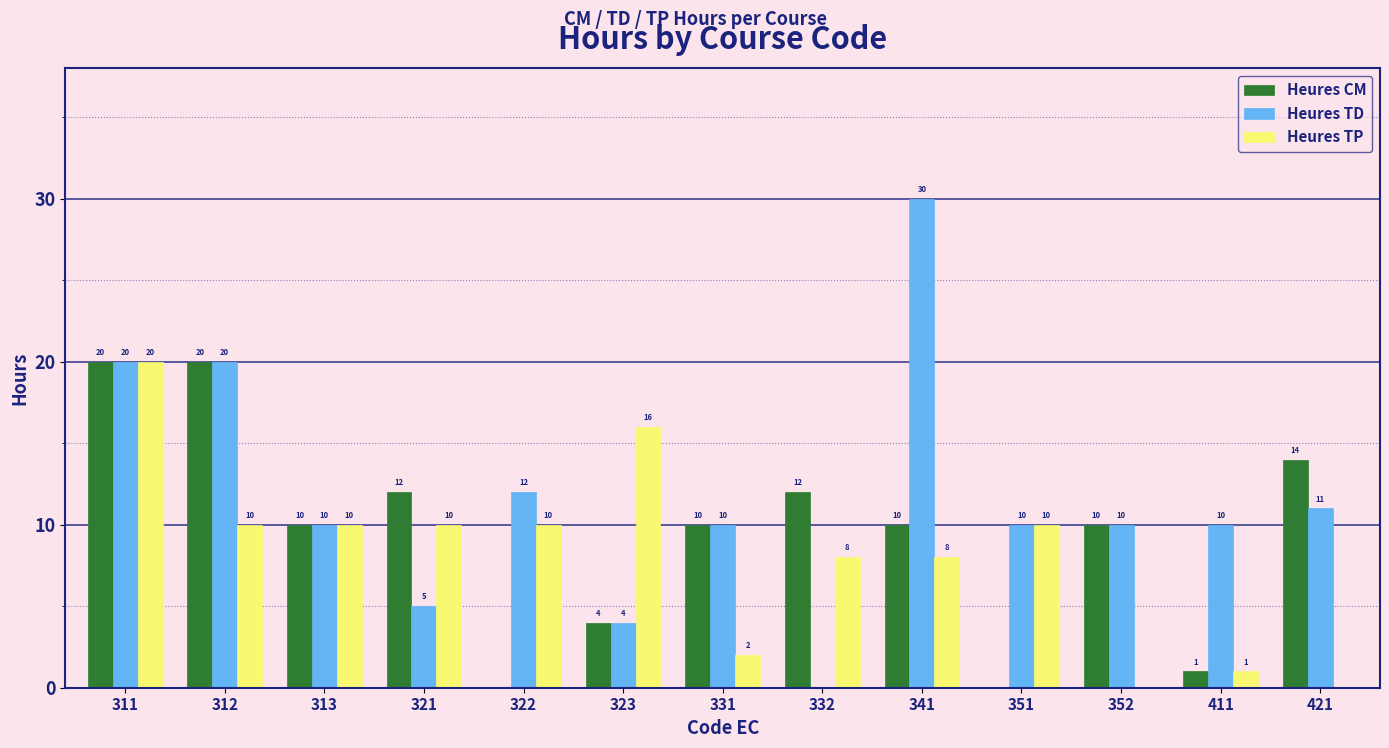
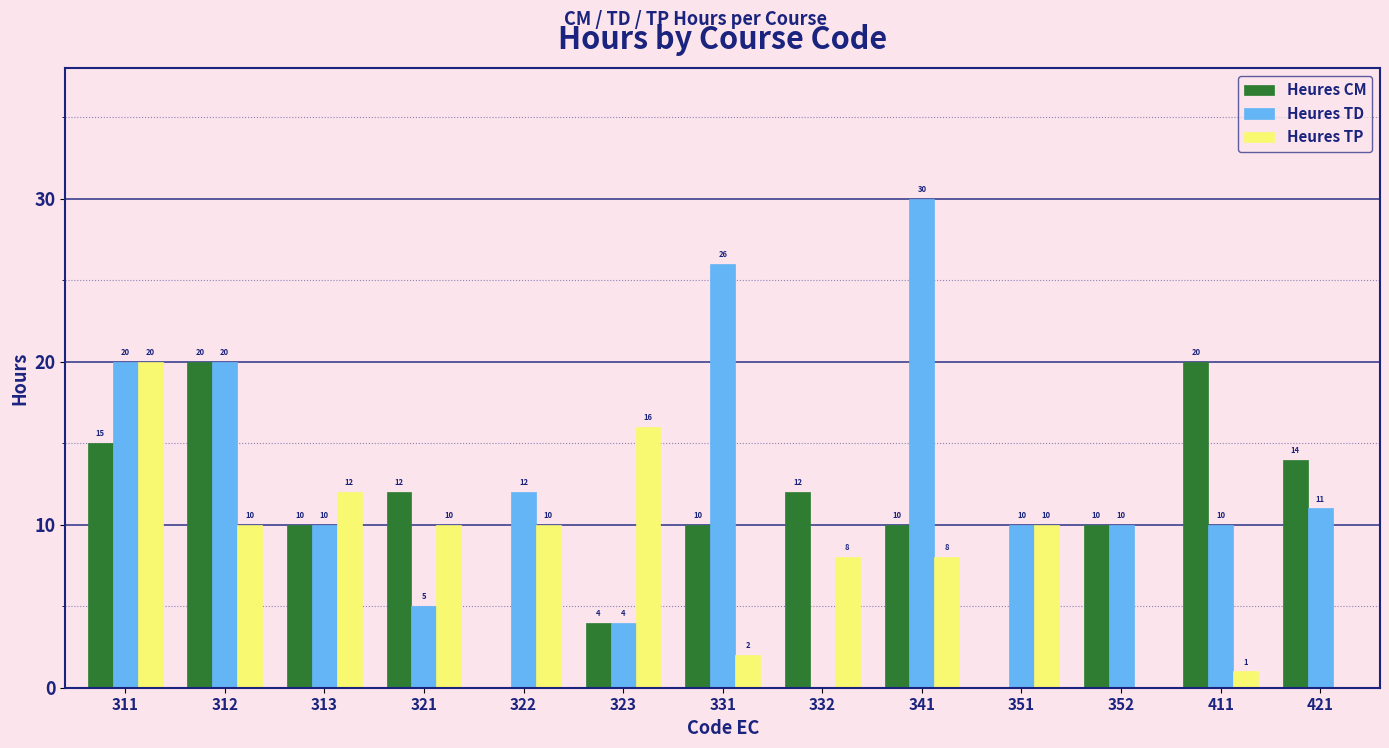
  {
    "Heures CM": {
-     "311": 20,
+     "311": 15,
      "312": 20,
      "313": 10,
      "321": 12,
      "323": 4,
      "331": 10,
      "332": 12,
      "341": 10,
      "352": 10,
-     "411": 1,
+     "411": 20,
      "421": 14
    },
    "Heures TD": {
      "311": 20,
      "312": 20,
      "313": 10,
      "321": 5,
      "322": 12,
      "323": 4,
-     "331": 10,
+     "331": 26,
      "341": 30,
      "351": 10,
      "352": 10,
      "411": 10,
      "421": 11
    },
    "Heures TP": {
      "311": 20,
      "312": 10,
-     "313": 10,
+     "313": 12,
      "321": 10,
      "322": 10,
      "323": 16,
      "331": 2,
      "332": 8,
      "341": 8,
      "351": 10,
      "411": 1
    }
  }
